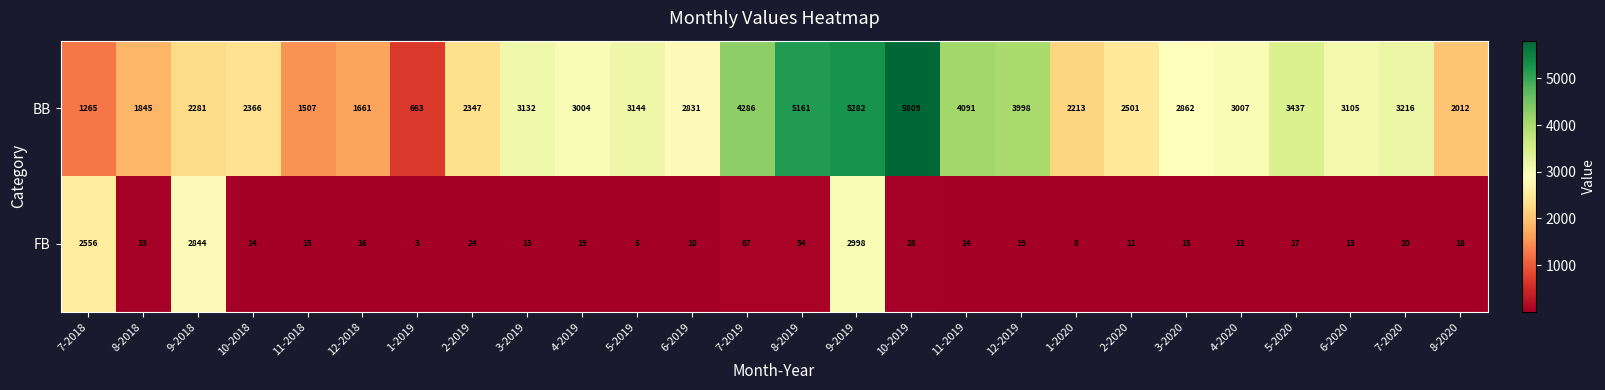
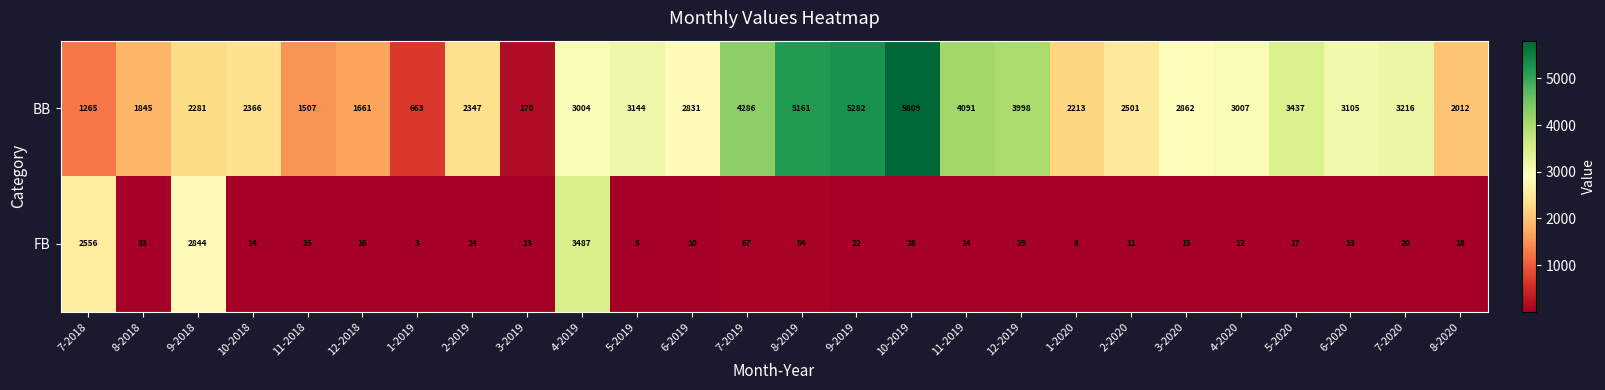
  {
    "BB": {
      "7-2018": 1265,
      "8-2018": 1845,
      "9-2018": 2281,
      "10-2018": 2366,
      "11-2018": 1507,
      "12-2018": 1661,
      "1-2019": 663,
      "2-2019": 2347,
-     "3-2019": 3132,
+     "3-2019": 170,
      "4-2019": 3004,
      "5-2019": 3144,
      "6-2019": 2831,
      "7-2019": 4286,
      "8-2019": 5161,
      "9-2019": 5282,
      "10-2019": 5809,
      "11-2019": 4091,
      "12-2019": 3998,
      "1-2020": 2213,
      "2-2020": 2501,
      "3-2020": 2862,
      "4-2020": 3007,
      "5-2020": 3437,
      "6-2020": 3105,
      "7-2020": 3216,
      "8-2020": 2012
    },
    "FB": {
      "7-2018": 2556,
      "8-2018": 33,
      "9-2018": 2844,
      "10-2018": 14,
      "11-2018": 15,
      "12-2018": 16,
      "1-2019": 3,
      "2-2019": 24,
      "3-2019": 13,
-     "4-2019": 19,
+     "4-2019": 3487,
      "5-2019": 5,
      "6-2019": 10,
      "7-2019": 67,
      "8-2019": 54,
-     "9-2019": 2998,
+     "9-2019": 22,
      "10-2019": 28,
      "11-2019": 14,
      "12-2019": 19,
      "1-2020": 8,
      "2-2020": 11,
      "3-2020": 15,
      "4-2020": 12,
      "5-2020": 17,
      "6-2020": 13,
      "7-2020": 20,
      "8-2020": 18
    }
  }
